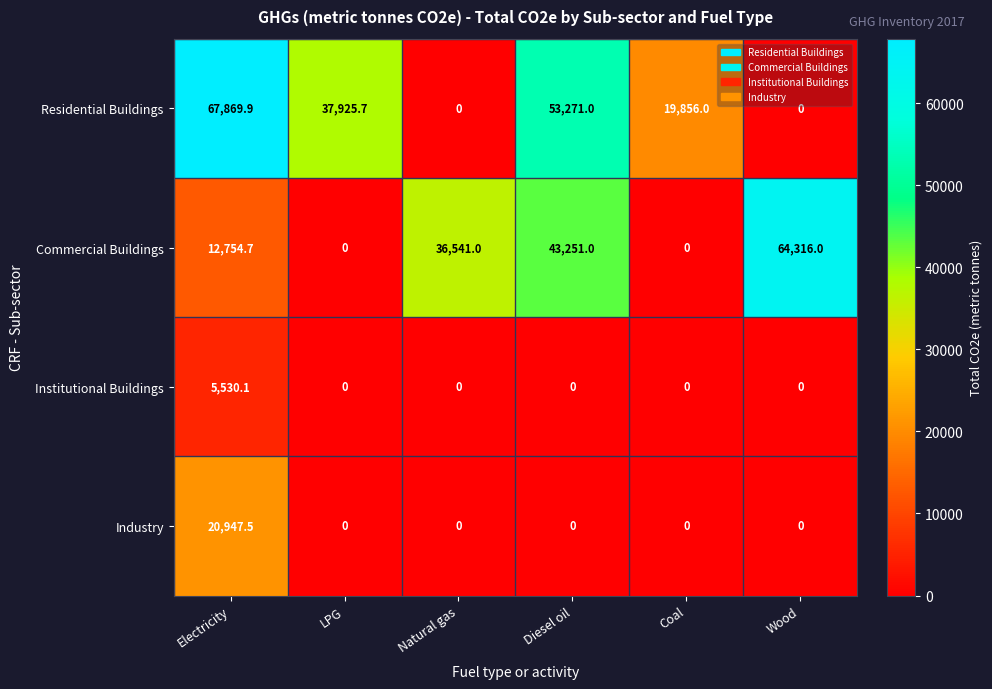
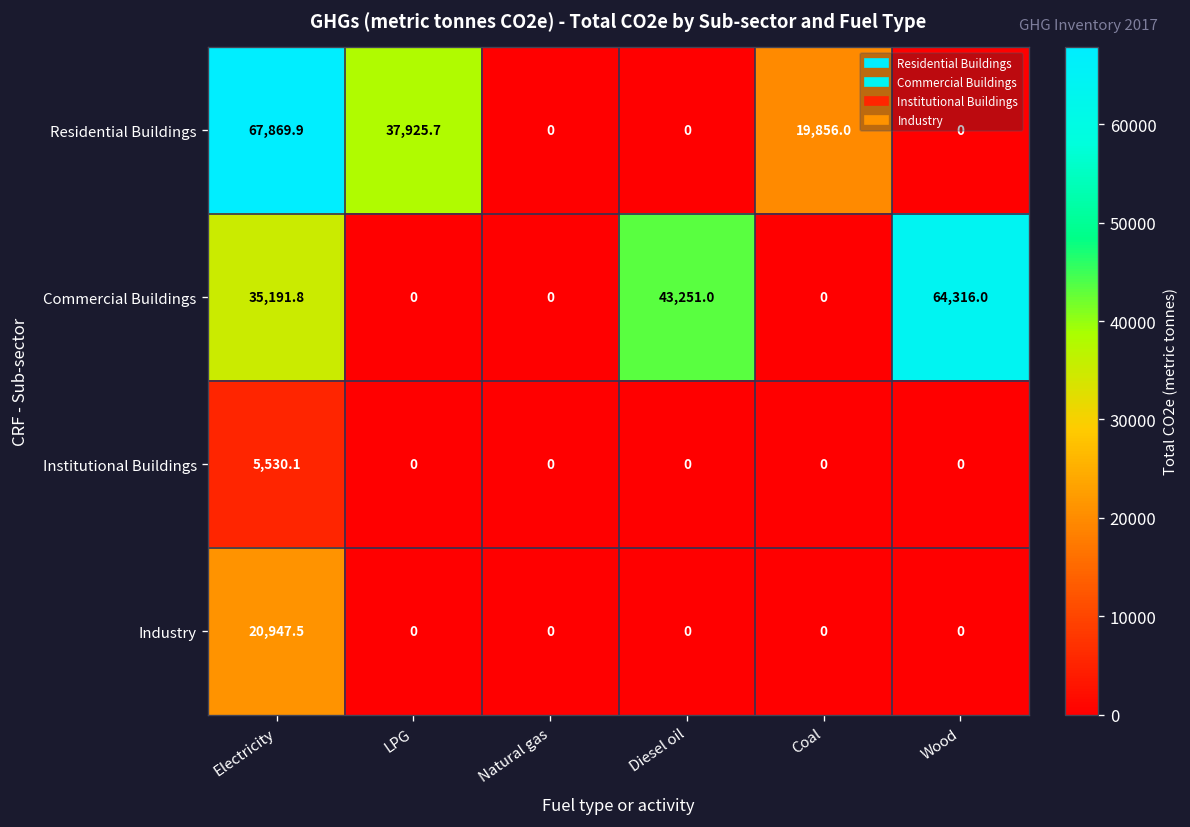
  {
    "Residential Buildings": {
      "Electricity": "67,869.9",
      "LPG": "37,925.7",
      "Natural gas": "0",
-     "Diesel oil": "53,271.0",
+     "Diesel oil": "0",
      "Coal": "19,856.0"
    },
    "Commercial Buildings": {
-     "Electricity": "12,754.7",
+     "Electricity": "35,191.8",
      "LPG": "0",
-     "Natural gas": "36,541.0",
+     "Natural gas": "0",
      "Diesel oil": "43,251.0",
      "Coal": "0",
      "Wood": "64,316.0"
    },
    "Institutional Buildings": {
      "Electricity": "5,530.1",
      "LPG": "0",
      "Natural gas": "0",
      "Diesel oil": "0",
      "Coal": "0",
      "Wood": "0"
    },
    "Industry": {
      "Electricity": "20,947.5",
      "LPG": "0",
      "Natural gas": "0",
      "Diesel oil": "0",
      "Coal": "0",
      "Wood": "0"
    }
  }
